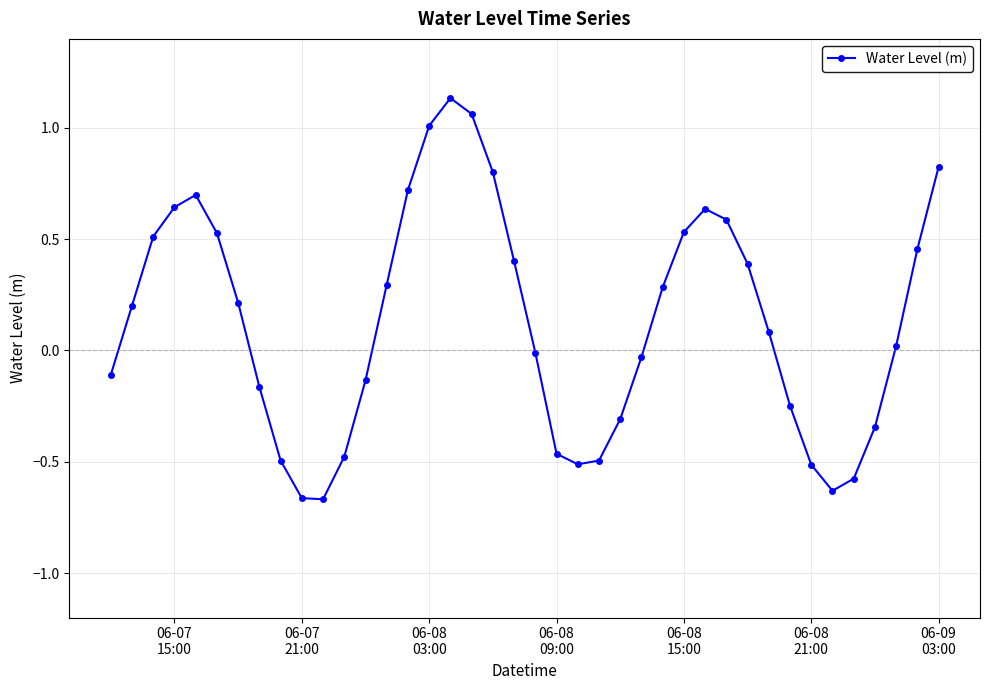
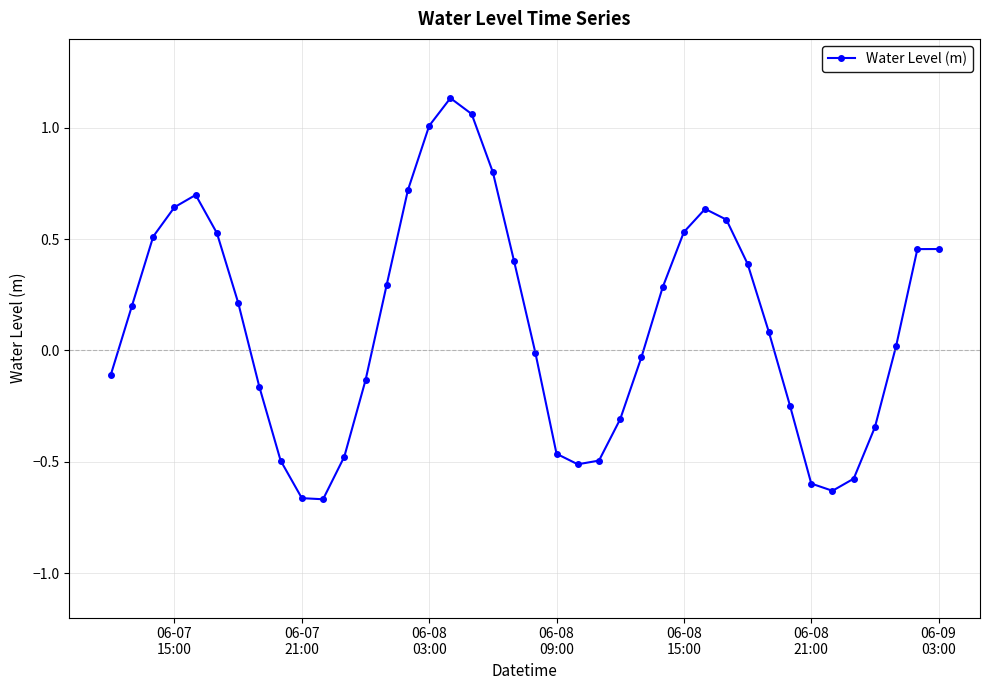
  {
    "06-07 15:00": 0.64,
    "06-07 21:00": -0.66,
    "06-08 03:00": 1.01,
    "06-08 09:00": -0.46,
    "06-08 15:00": 0.53,
-   "06-08 21:00": -0.51,
-   "06-09 03:00": 0.82
+   "06-08 21:00": -0.60,
+   "06-09 03:00": 0.46
  }
